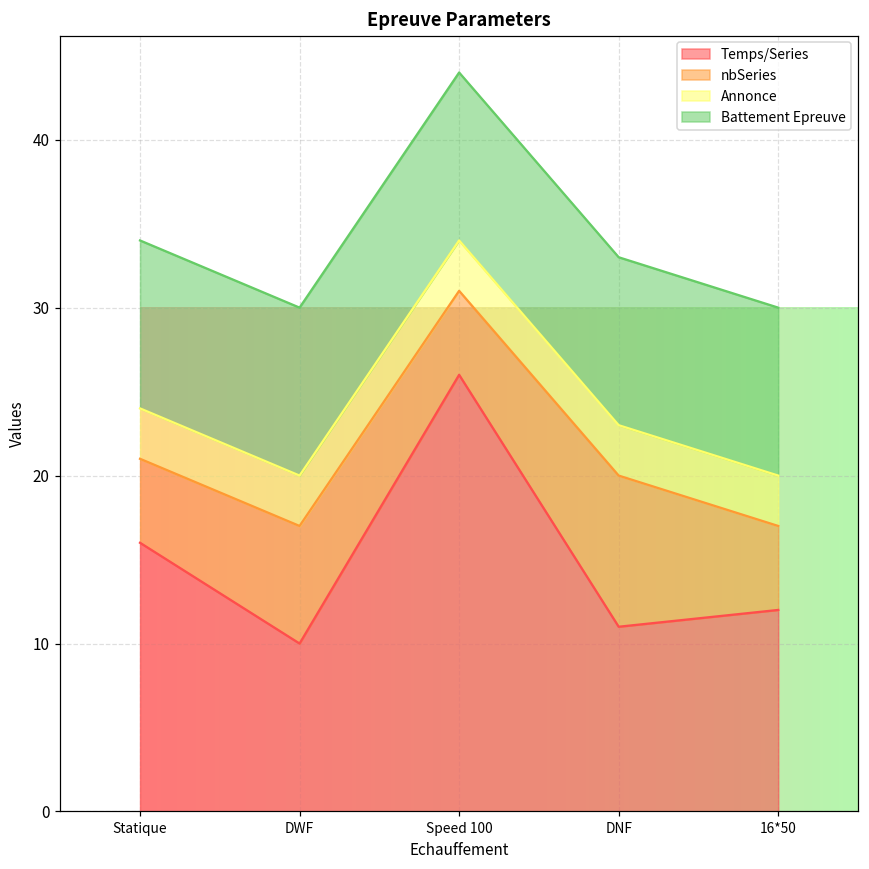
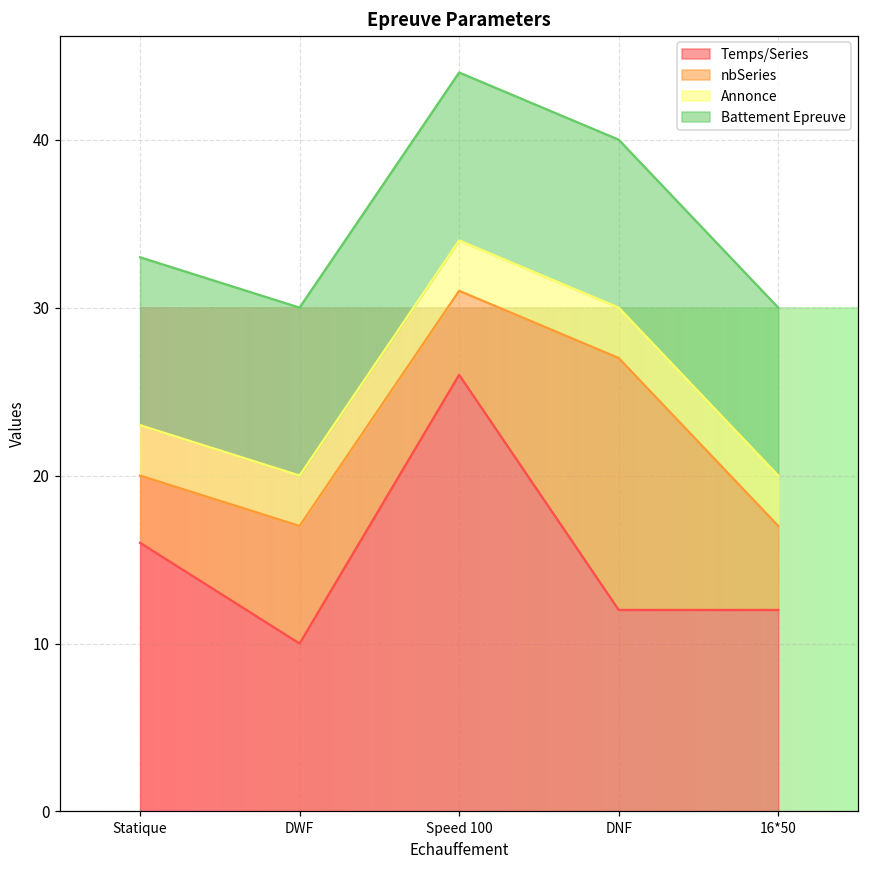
  {
    "Temps/Series": {
      "Statique": 16,
      "DWF": 10,
      "Speed 100": 26,
-     "DNF": 11,
+     "DNF": 12,
      "16*50": 12
    },
    "nbSeries": {
-     "Statique": 5,
+     "Statique": 4,
      "DWF": 7,
      "Speed 100": 5,
-     "DNF": 9,
+     "DNF": 15,
      "16*50": 5
    },
    "Annonce": {
      "Statique": 3,
      "DWF": 3,
      "Speed 100": 3,
      "DNF": 3,
      "16*50": 3
    },
    "Battement Epreuve": {
      "Statique": 10,
      "DWF": 10,
      "Speed 100": 10,
      "DNF": 10,
      "16*50": 10
    }
  }
